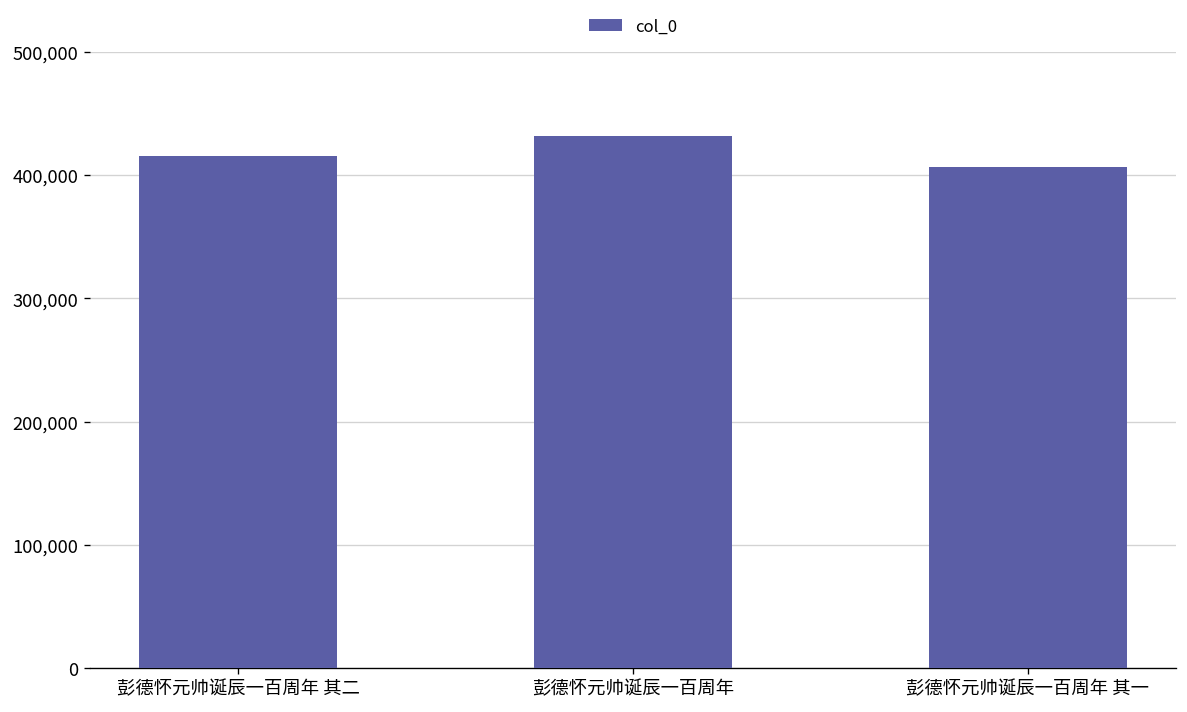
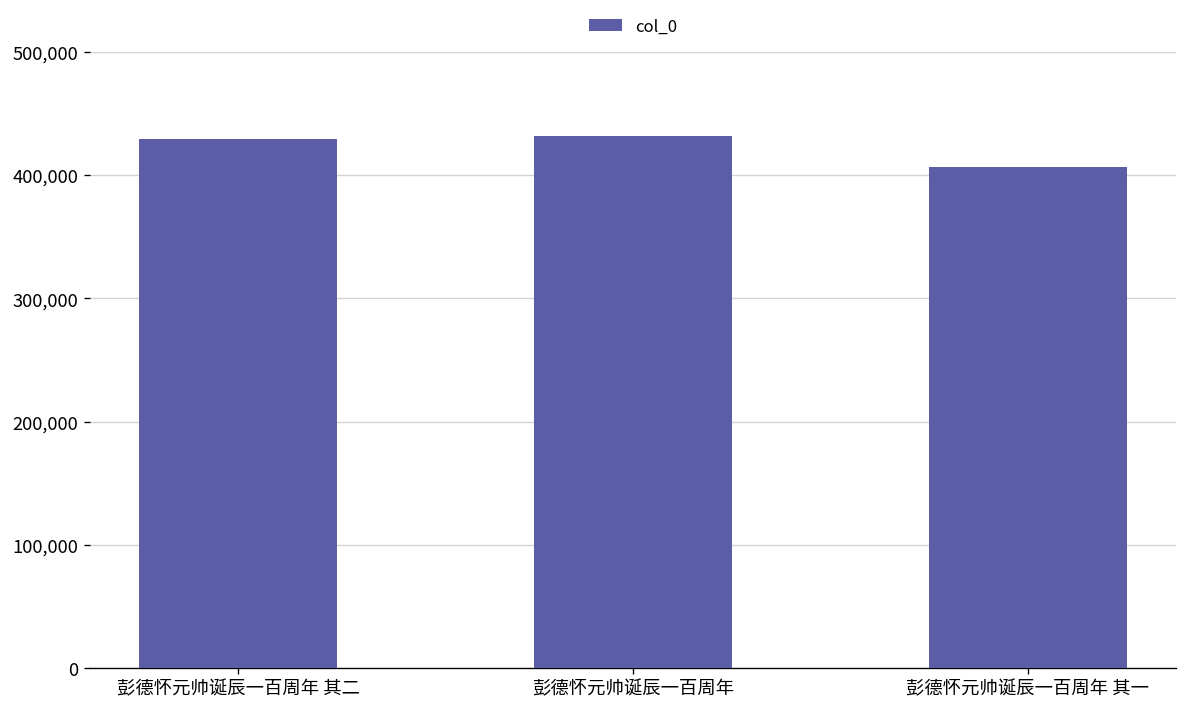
  {
-   "彭德怀元帅诞辰一百周年 其二": "416,000",
+   "彭德怀元帅诞辰一百周年 其二": "429,000",
    "彭德怀元帅诞辰一百周年": "432,000",
    "彭德怀元帅诞辰一百周年 其一": "407,000"
  }
